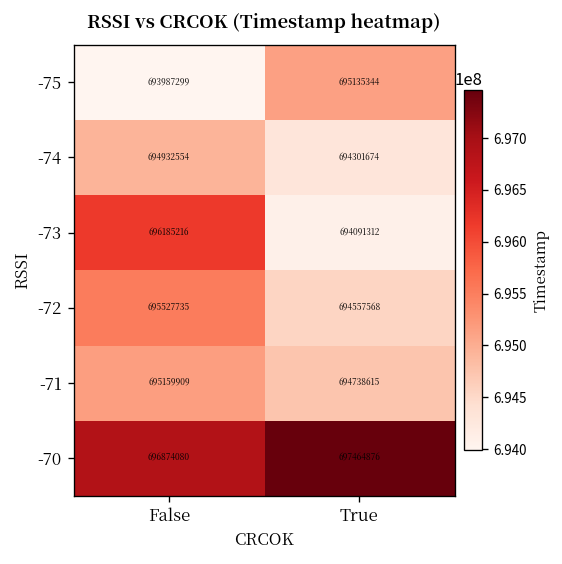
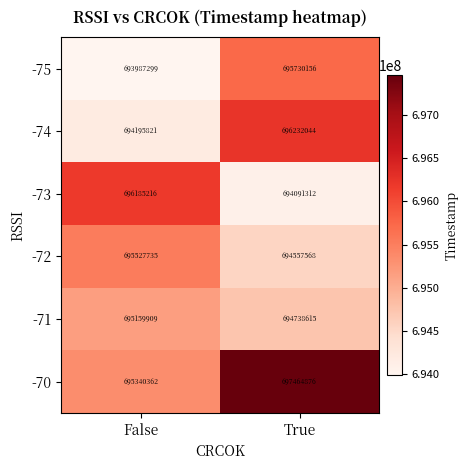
  {
    "-75": {
      "False": 693987299,
-     "True": 695135344
+     "True": 695730156
    },
    "-74": {
-     "False": 694932554,
-     "True": 694301674
+     "False": 694195821,
+     "True": 696232044
    },
    "-73": {
      "False": 696185216,
      "True": 694091312
    },
    "-72": {
      "False": 695527735,
      "True": 694557568
    },
    "-71": {
      "False": 695159909,
      "True": 694738615
    },
    "-70": {
-     "False": 696874080,
+     "False": 695340362,
      "True": 697464876
    }
  }
